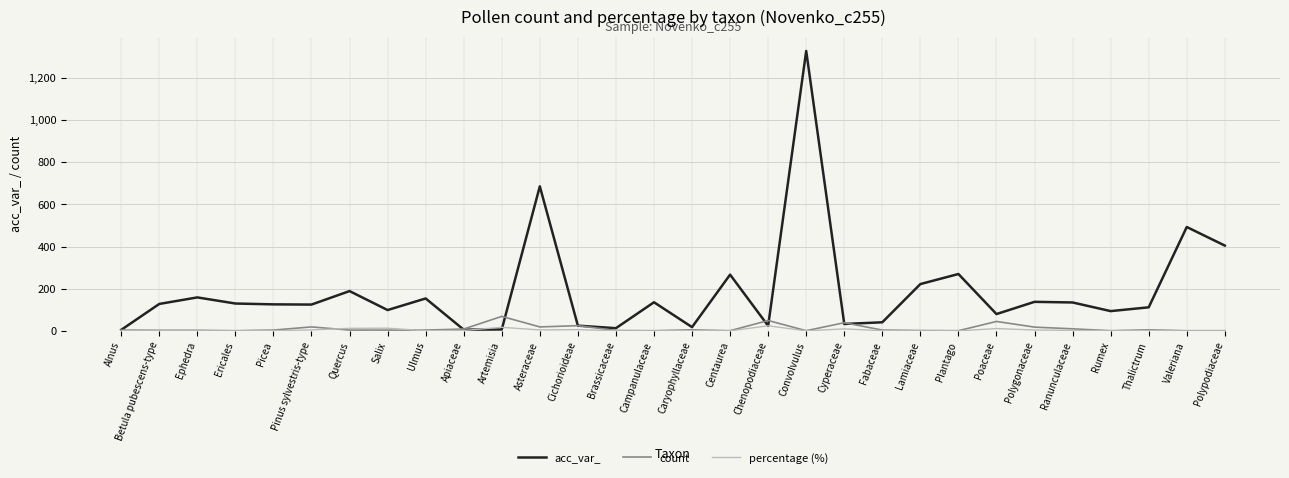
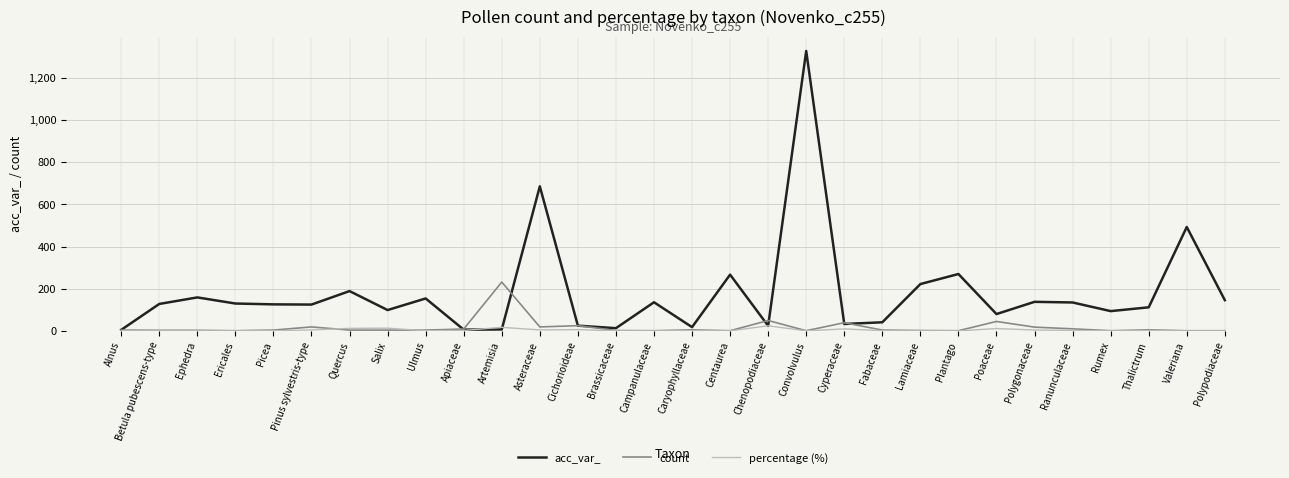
  {
    "acc_var_": {
      "Betula pubescens-type": "130",
      "Ephedra": "160",
      "Ericales": "130",
      "Picea": "130",
      "Pinus sylvestris-type": "130",
      "Quercus": "190",
      "Salix": "100",
      "Ulmus": "150",
      "Asteraceae": "690",
      "Campanulaceae": "140",
      "Caryophyllaceae": "20",
      "Centaurea": "270",
      "Convolvulus": "1,330",
      "Fabaceae": "40",
      "Lamiaceae": "220",
      "Plantago": "270",
      "Poaceae": "80",
      "Polygonaceae": "140",
      "Ranunculaceae": "140",
      "Rumex": "90",
      "Thalictrum": "110",
      "Valeriana": "490",
-     "Polypodiaceae": "400"
+     "Polypodiaceae": "150"
    },
    "count": {
      "Pinus sylvestris-type": "20",
-     "Artemisia": "70",
+     "Artemisia": "230",
      "Asteraceae": "20",
      "Chenopodiaceae": "50",
      "Poaceae": "50",
      "Polygonaceae": "20"
    },
    "percentage (%)": {
      "Pinus sylvestris-type": "0",
      "Asteraceae": "0",
      "Cichorioideae": "10",
      "Cyperaceae": "10",
      "Poaceae": "10",
      "Polygonaceae": "0"
    }
  }
